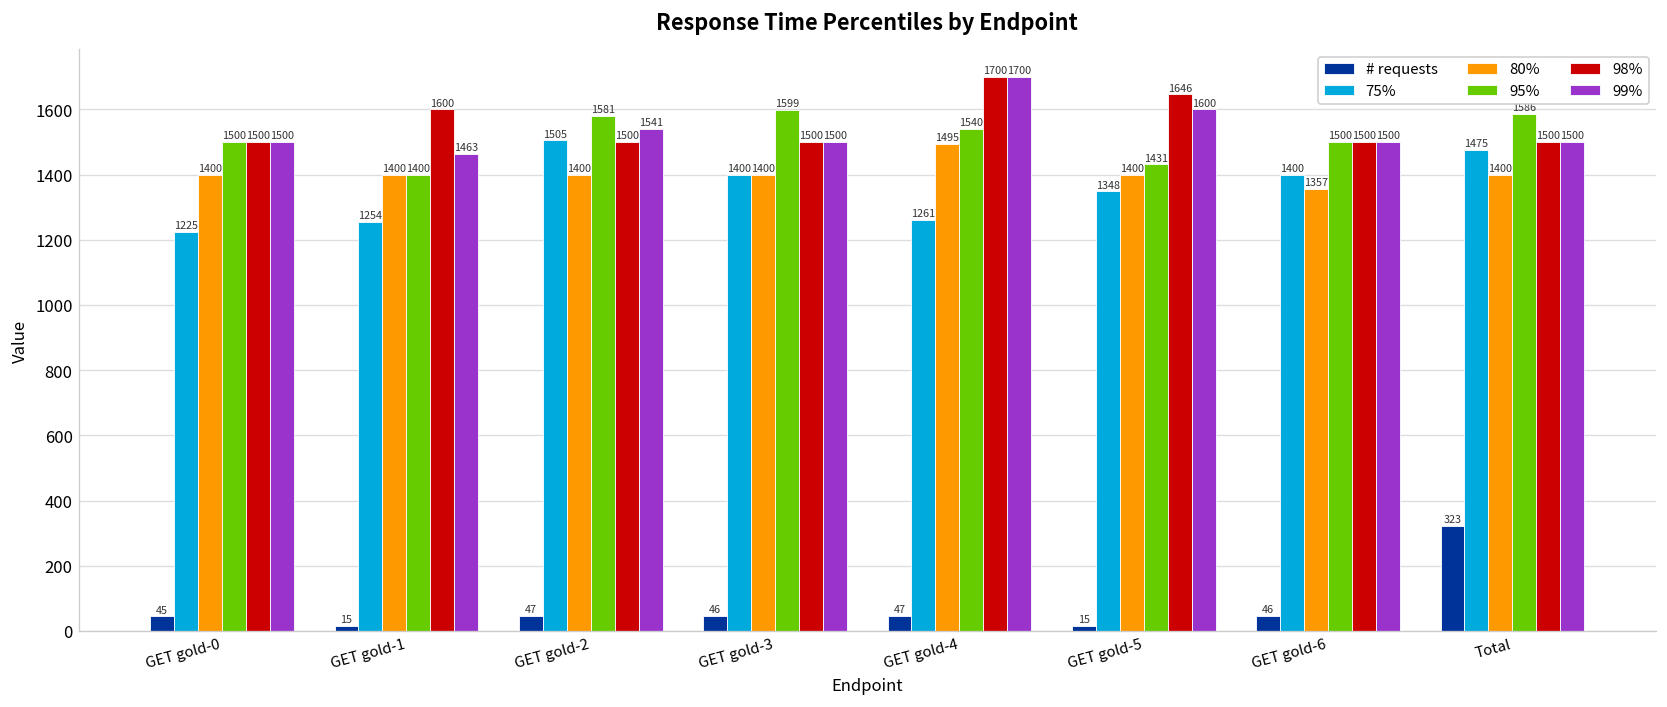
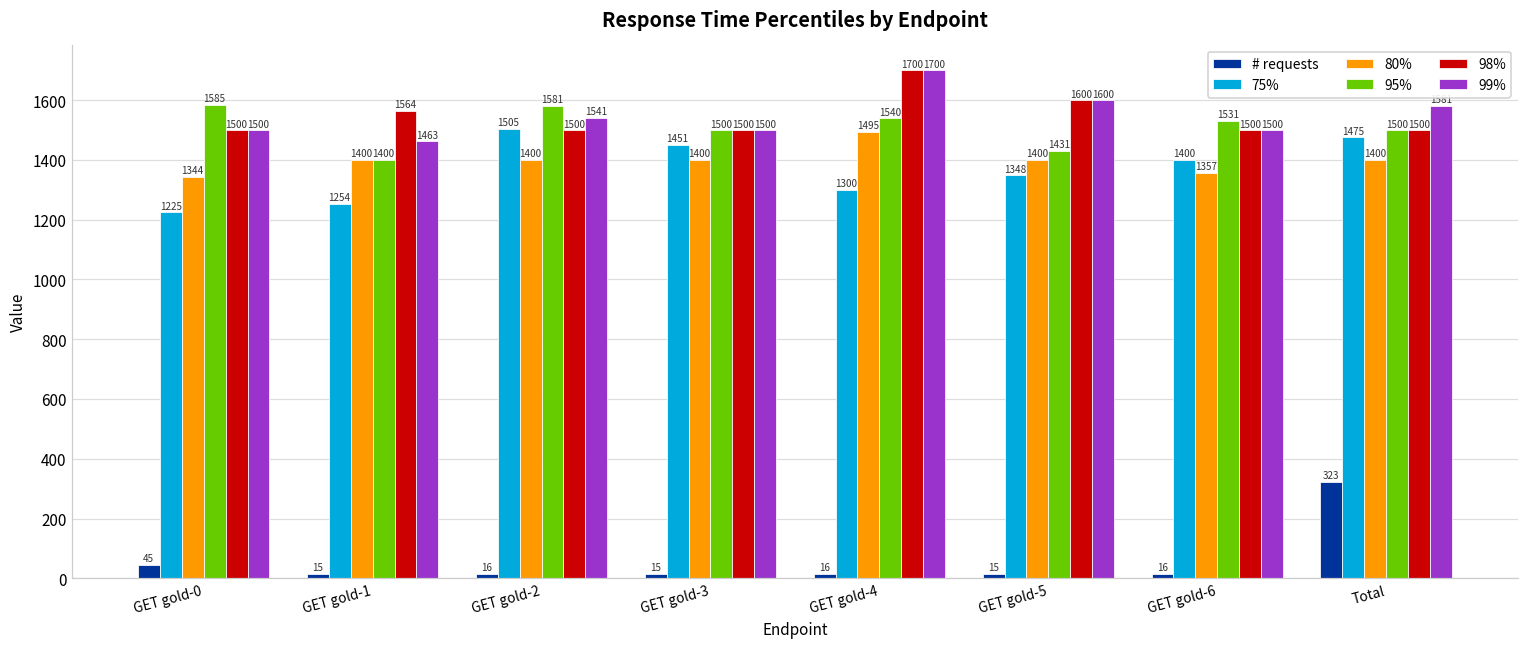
  {
    "# requests": {
      "GET gold-0": 45,
      "GET gold-1": 15,
-     "GET gold-2": 47,
-     "GET gold-3": 46,
-     "GET gold-4": 47,
+     "GET gold-2": 16,
+     "GET gold-3": 15,
+     "GET gold-4": 16,
      "GET gold-5": 15,
-     "GET gold-6": 46,
+     "GET gold-6": 16,
      "Total": 323
    },
    "75%": {
      "GET gold-0": 1225,
      "GET gold-1": 1254,
      "GET gold-2": 1505,
-     "GET gold-3": 1400,
-     "GET gold-4": 1261,
+     "GET gold-3": 1451,
+     "GET gold-4": 1300,
      "GET gold-5": 1348,
      "GET gold-6": 1400,
      "Total": 1475
    },
    "80%": {
-     "GET gold-0": 1400,
+     "GET gold-0": 1344,
      "GET gold-1": 1400,
      "GET gold-2": 1400,
      "GET gold-3": 1400,
      "GET gold-4": 1495,
      "GET gold-5": 1400,
      "GET gold-6": 1357,
      "Total": 1400
    },
    "95%": {
-     "GET gold-0": 1500,
+     "GET gold-0": 1585,
      "GET gold-1": 1400,
      "GET gold-2": 1581,
-     "GET gold-3": 1599,
+     "GET gold-3": 1500,
      "GET gold-4": 1540,
      "GET gold-5": 1431,
-     "GET gold-6": 1500,
-     "Total": 1590
+     "GET gold-6": 1531,
+     "Total": 1500
    },
    "98%": {
      "GET gold-0": 1500,
-     "GET gold-1": 1600,
+     "GET gold-1": 1564,
      "GET gold-2": 1500,
      "GET gold-3": 1500,
      "GET gold-4": 1700,
-     "GET gold-5": 1646,
+     "GET gold-5": 1600,
      "GET gold-6": 1500,
      "Total": 1500
    },
    "99%": {
-     "Total": 1500
+     "Total": 1580
    }
  }
